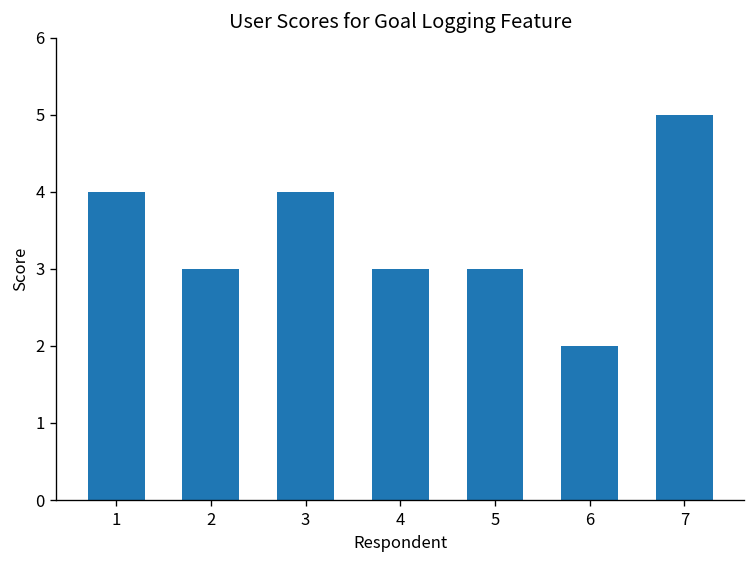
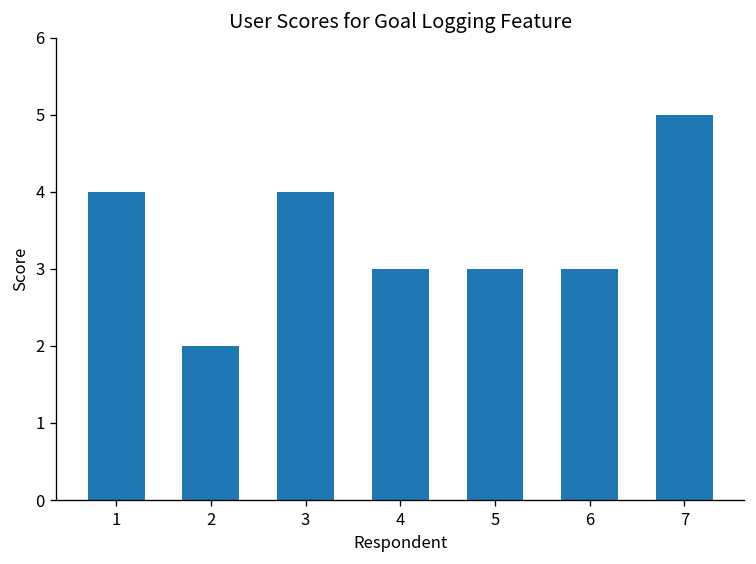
  {
    "1": 4,
-   "2": 3,
+   "2": 2,
    "3": 4,
    "4": 3,
    "5": 3,
-   "6": 2,
+   "6": 3,
    "7": 5
  }
